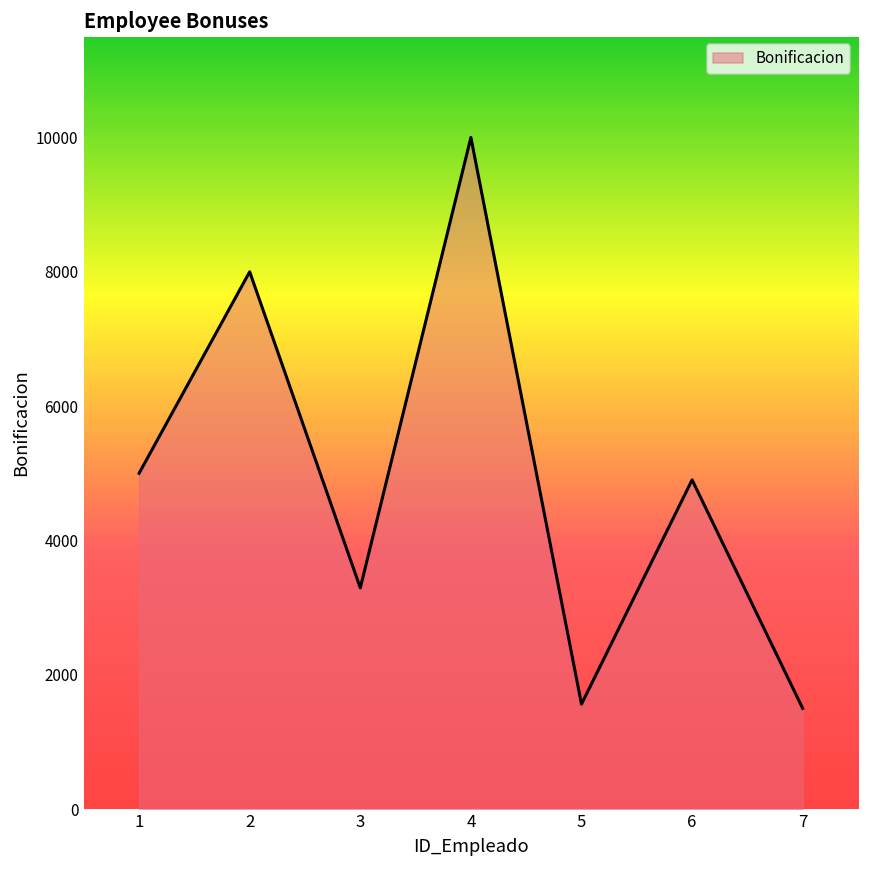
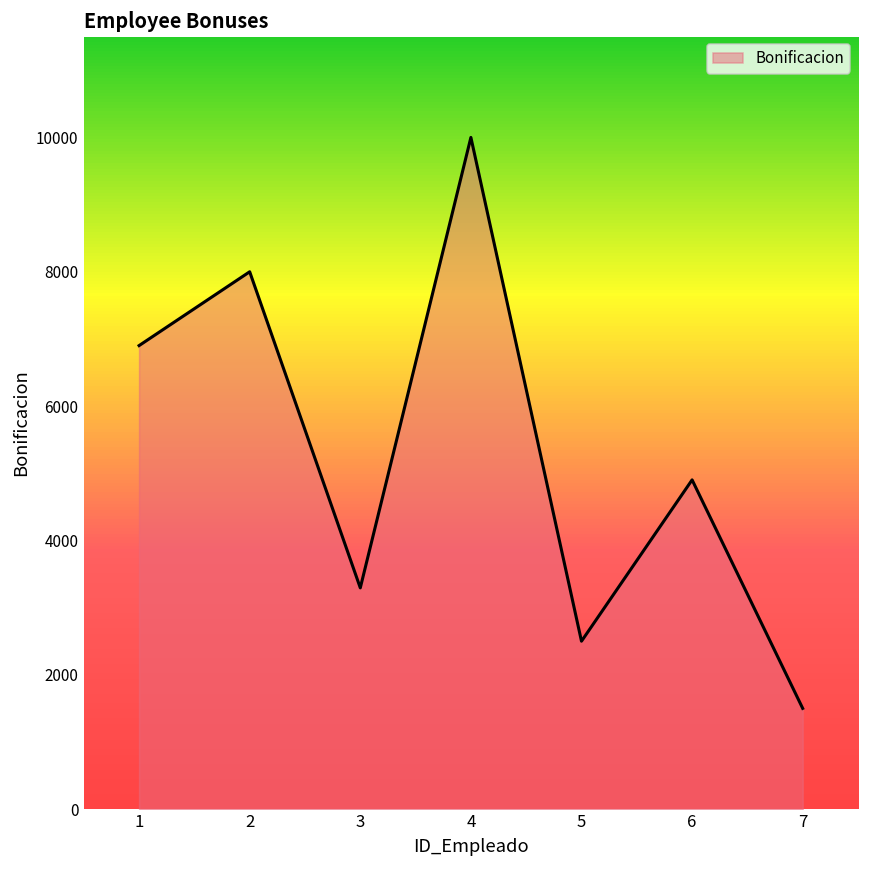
  {
-   "1": 5000,
+   "1": 6900,
    "2": 8000,
    "3": 3300,
    "4": 10000,
-   "5": 1600,
+   "5": 2500,
    "6": 4900,
    "7": 1500
  }
